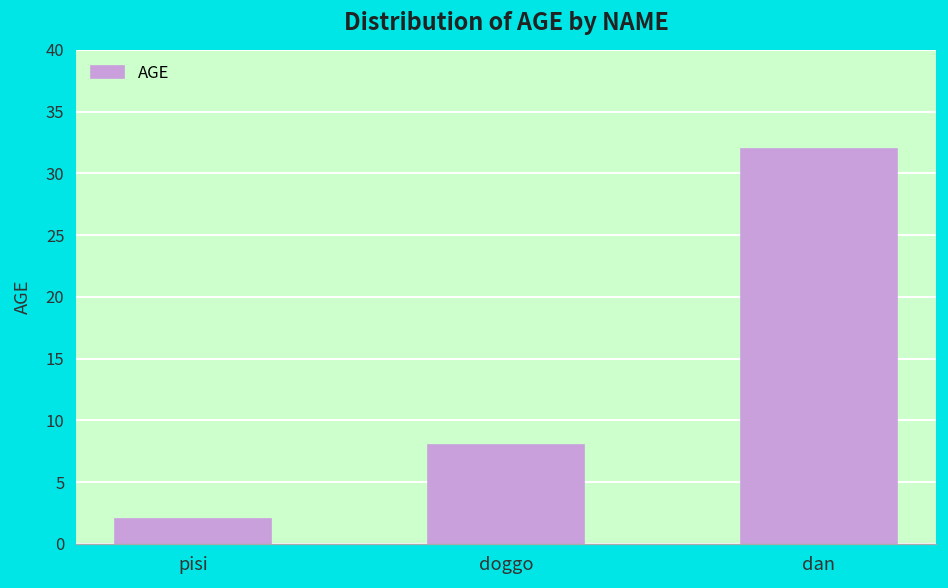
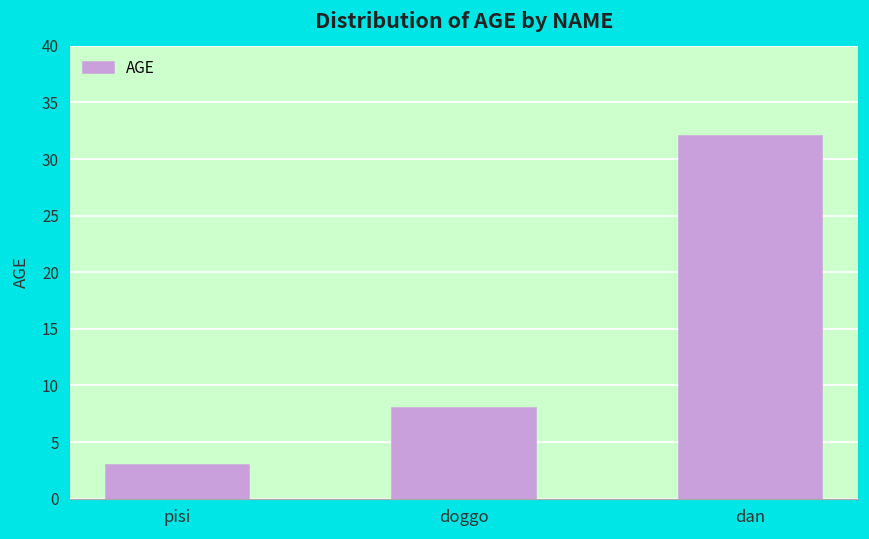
  {
-   "pisi": 2,
+   "pisi": 3,
    "doggo": 8,
    "dan": 32
  }
